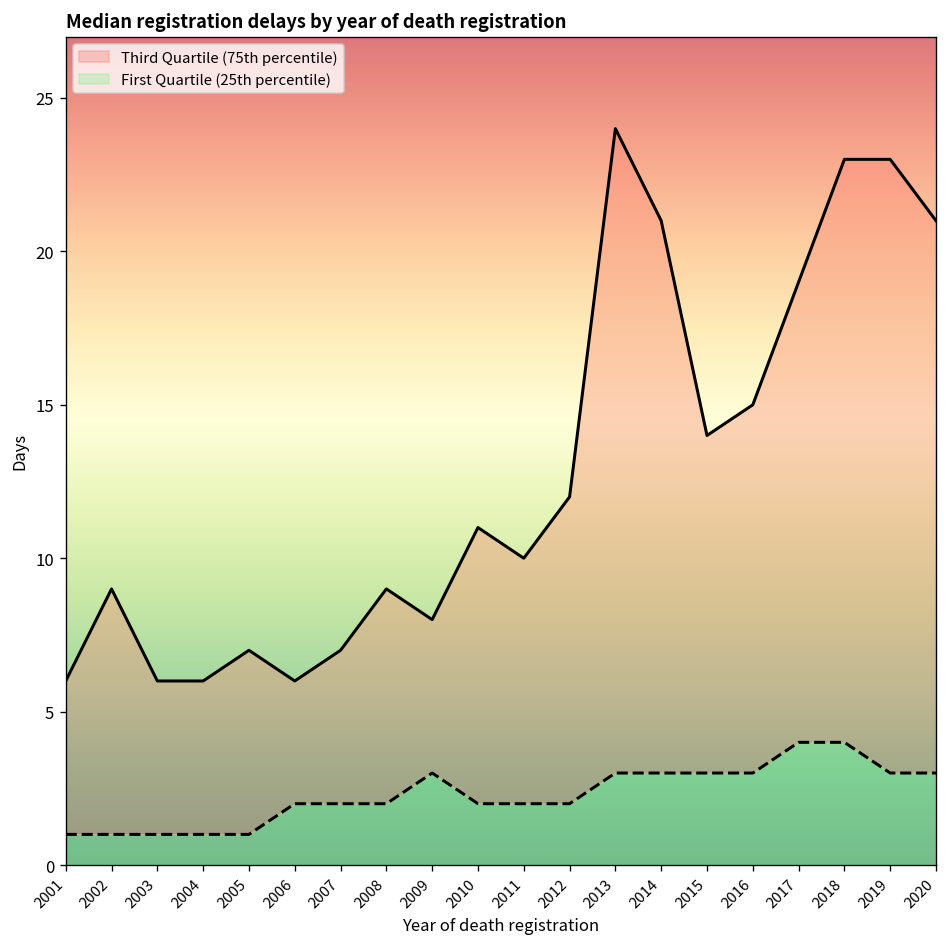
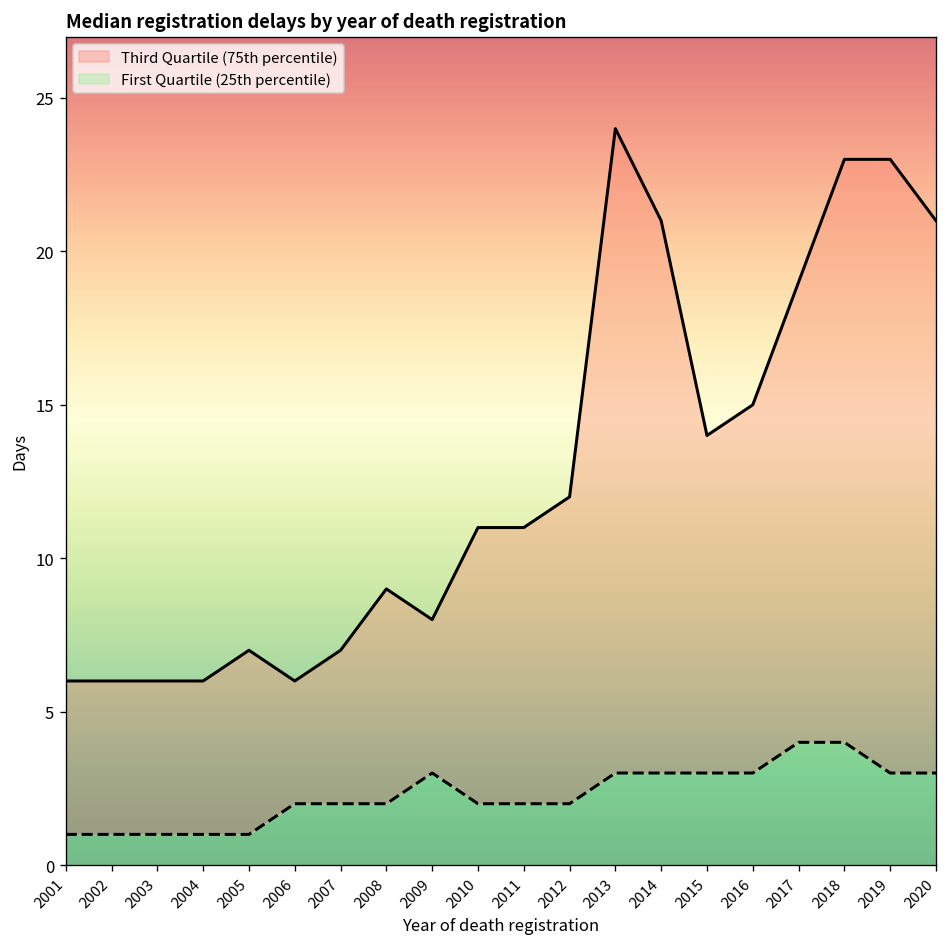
  {
    "Third Quartile (75th percentile)": {
      "2001": 6,
-     "2002": 9,
+     "2002": 6,
      "2003": 6,
      "2004": 6,
      "2005": 7,
      "2006": 6,
      "2007": 7,
      "2008": 9,
      "2009": 8,
      "2010": 11,
-     "2011": 10,
+     "2011": 11,
      "2012": 12,
      "2013": 24,
      "2014": 21,
      "2015": 14,
      "2016": 15,
      "2017": 19,
      "2018": 23,
      "2019": 23,
      "2020": 21
    },
    "First Quartile (25th percentile)": {
      "2001": 1,
      "2002": 1,
      "2003": 1,
      "2004": 1,
      "2005": 1,
      "2006": 2,
      "2007": 2,
      "2008": 2,
      "2009": 3,
      "2010": 2,
      "2011": 2,
      "2012": 2,
      "2013": 3,
      "2014": 3,
      "2015": 3,
      "2016": 3,
      "2017": 4,
      "2018": 4,
      "2019": 3,
      "2020": 3
    }
  }
